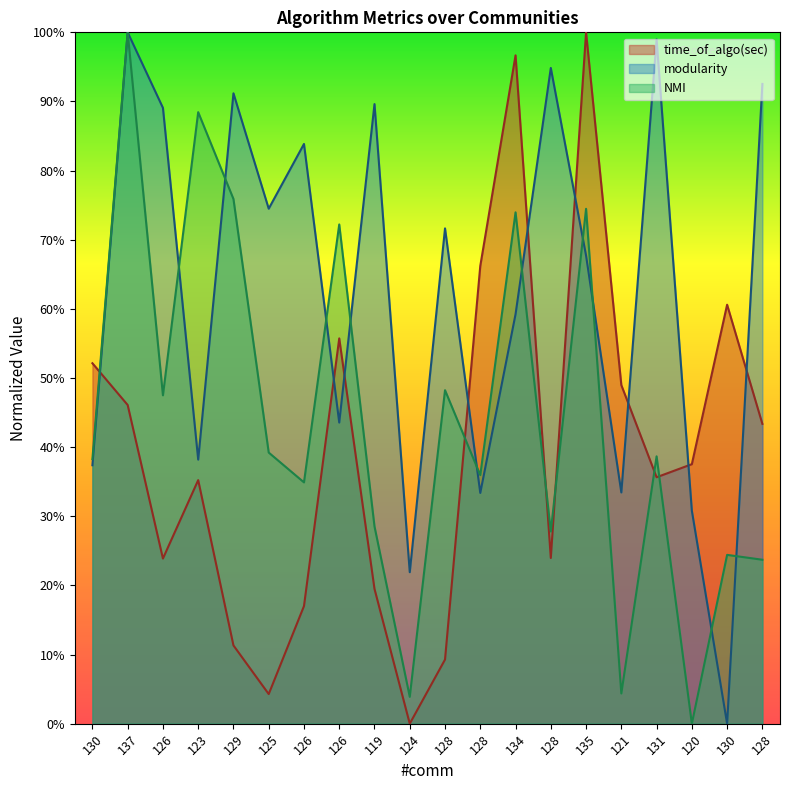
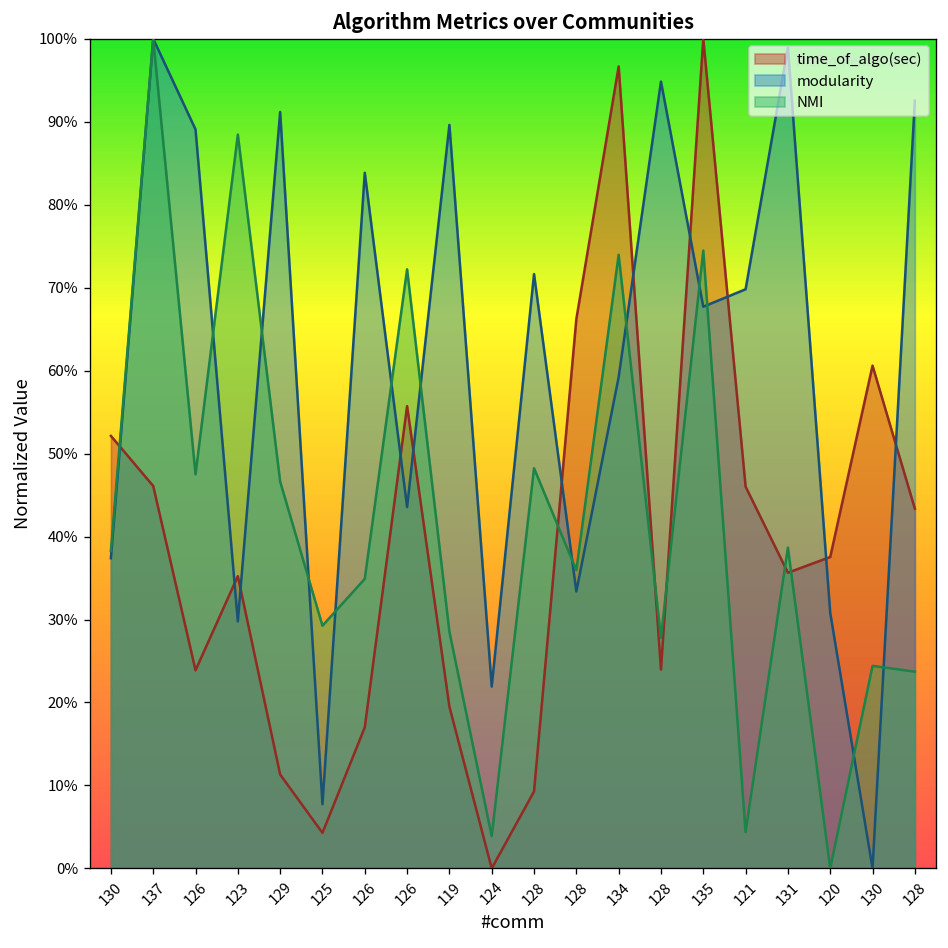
  {
    "time_of_algo(sec)": {
      "137": "46%",
      "123": "35%",
      "129": "11%",
      "125": "4%",
      "119": "19%",
      "124": "0%",
      "134": "97%",
      "135": "100%",
-     "121": "49%",
+     "121": "46%",
      "131": "36%",
      "120": "38%"
    },
    "modularity": {
-     "123": "38%",
+     "123": "30%",
      "129": "91%",
-     "125": "74%",
+     "125": "8%",
      "119": "90%",
      "124": "22%",
      "134": "59%",
      "135": "68%",
-     "121": "33%",
+     "121": "70%",
      "120": "31%"
    },
    "NMI": {
      "123": "88%",
-     "129": "76%",
-     "125": "39%",
+     "129": "47%",
+     "125": "29%",
      "119": "29%",
      "124": "4%",
      "134": "74%",
      "135": "74%",
      "121": "4%",
      "131": "39%",
      "120": "0%"
    }
  }
